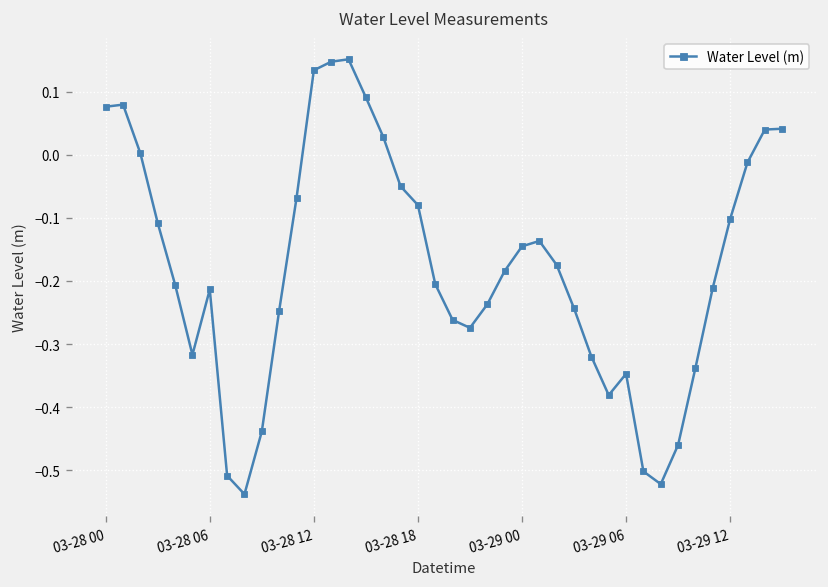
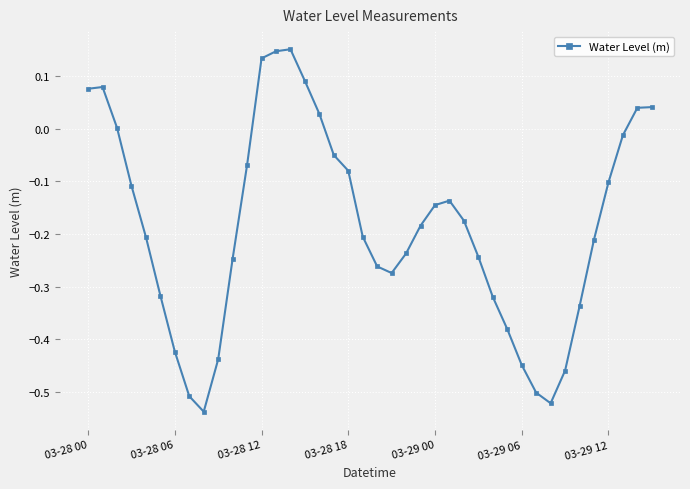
  {
    "03-28 00": 0.08,
-   "03-28 06": -0.21,
+   "03-28 06": -0.42,
    "03-28 12": 0.13,
    "03-28 18": -0.08,
    "03-29 00": -0.15,
-   "03-29 06": -0.35,
+   "03-29 06": -0.45,
    "03-29 12": -0.10
  }
